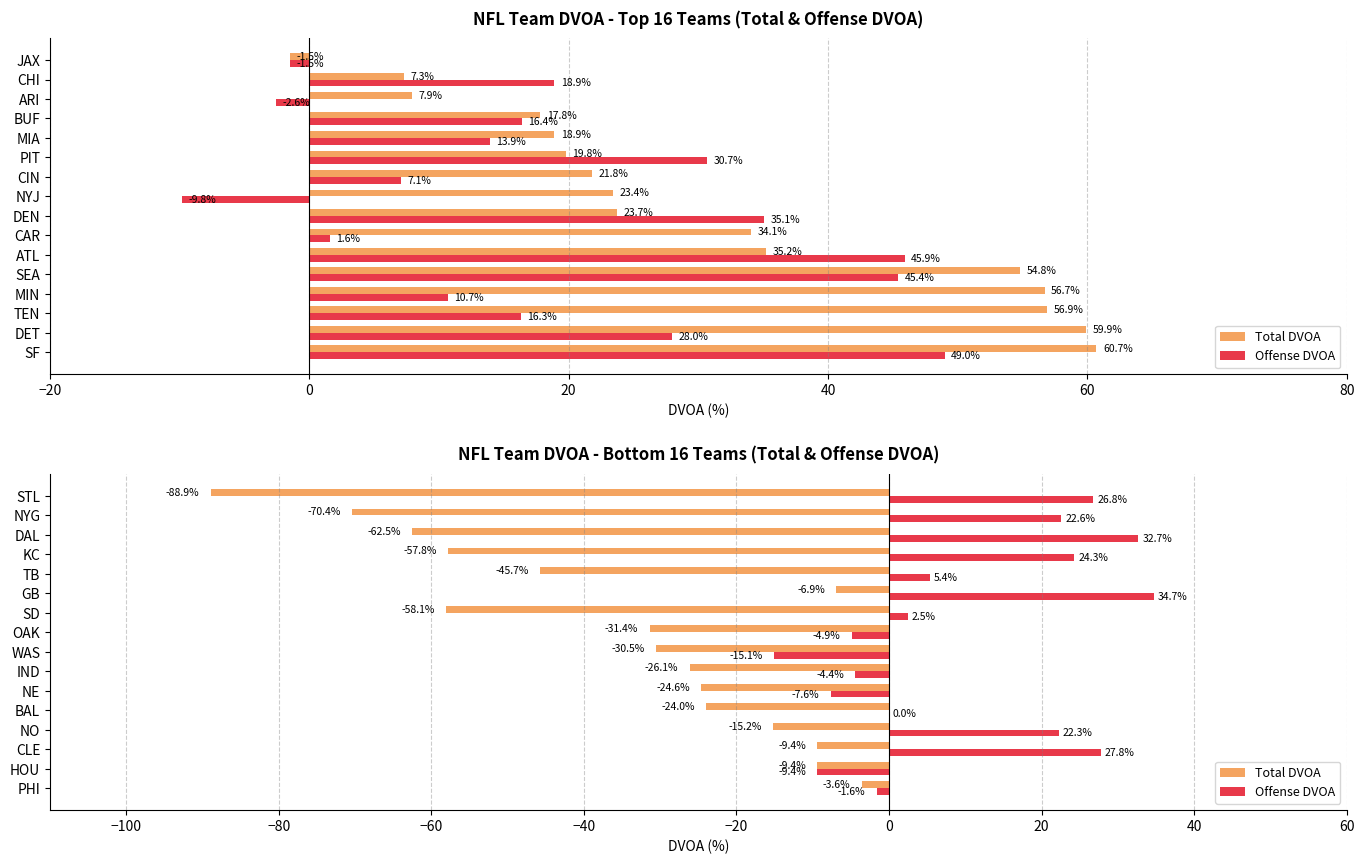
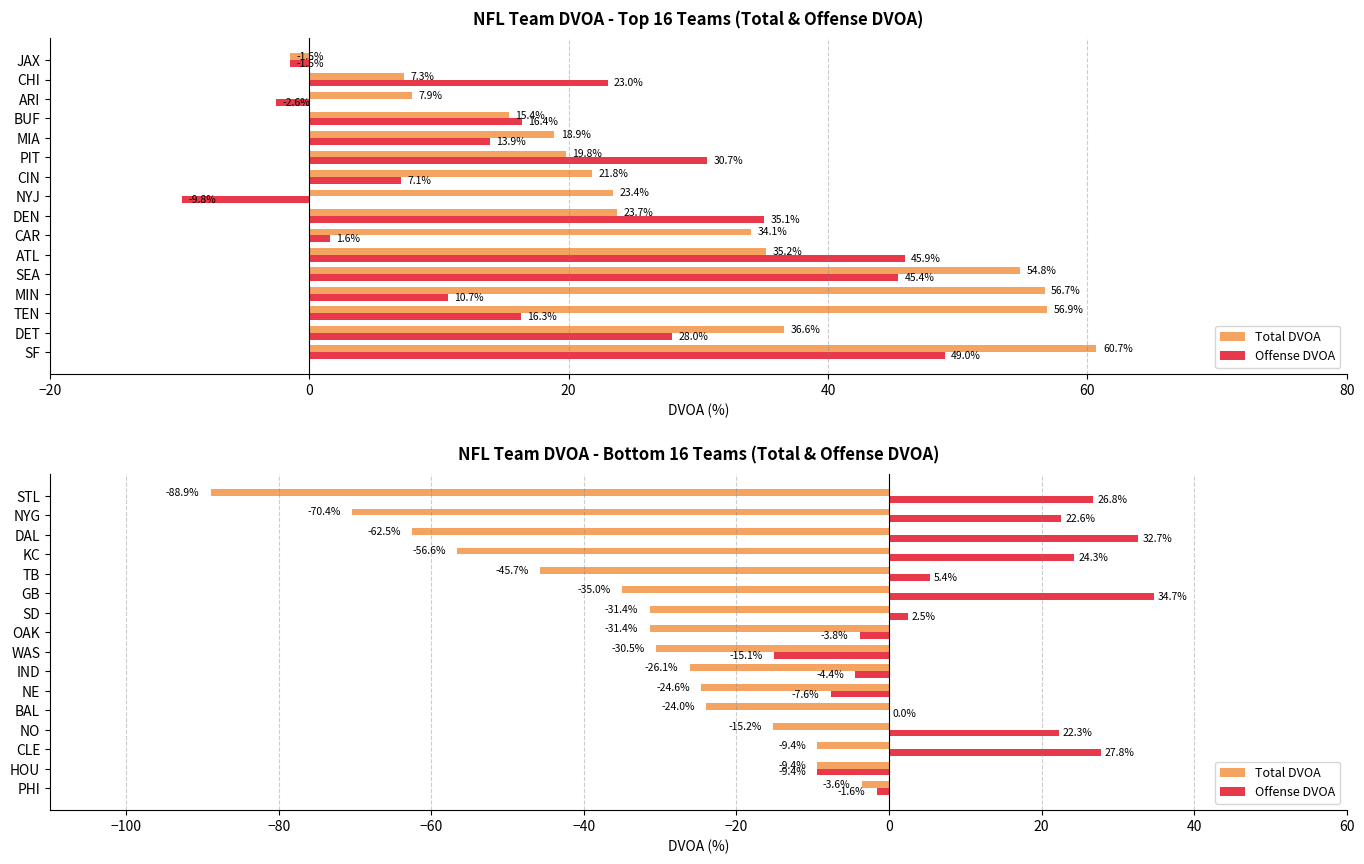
  {
    "NFL Team DVOA - Top 16 Teams (Total & Offense DVOA)": {
      "Total DVOA": {
        "CHI": "7.3%",
        "ARI": "7.9%",
-       "BUF": "17.8%",
+       "BUF": "15.4%",
        "MIA": "18.9%",
        "PIT": "19.8%",
        "CIN": "21.8%",
        "NYJ": "23.4%",
        "DEN": "23.7%",
        "CAR": "34.1%",
        "ATL": "35.2%",
        "SEA": "54.8%",
        "MIN": "56.7%",
        "TEN": "56.9%",
-       "DET": "59.9%",
+       "DET": "36.6%",
        "SF": "60.7%"
      },
      "Offense DVOA": {
-       "CHI": "18.9%",
+       "CHI": "23.0%",
        "ARI": "-2.6%",
        "BUF": "16.4%",
        "MIA": "13.9%",
        "PIT": "30.7%",
        "CIN": "7.1%",
        "NYJ": "-9.8%",
        "DEN": "35.1%",
        "CAR": "1.6%",
        "ATL": "45.9%",
        "SEA": "45.4%",
        "MIN": "10.7%",
        "TEN": "16.3%",
        "DET": "28.0%",
        "SF": "49.0%"
      }
    },
    "NFL Team DVOA - Bottom 16 Teams (Total & Offense DVOA)": {
      "Total DVOA": {
        "STL": "-88.9%",
        "NYG": "-70.4%",
        "DAL": "-62.5%",
-       "KC": "-57.8%",
+       "KC": "-56.6%",
        "TB": "-45.7%",
-       "GB": "-6.9%",
-       "SD": "-58.1%",
+       "GB": "-35.0%",
+       "SD": "-31.4%",
        "OAK": "-31.4%",
        "WAS": "-30.5%",
        "IND": "-26.1%",
        "NE": "-24.6%",
        "BAL": "-24.0%",
        "NO": "-15.2%",
        "CLE": "-9.4%",
        "PHI": "-3.6%"
      },
      "Offense DVOA": {
        "STL": "26.8%",
        "NYG": "22.6%",
        "DAL": "32.7%",
        "KC": "24.3%",
        "TB": "5.4%",
        "GB": "34.7%",
        "SD": "2.5%",
-       "OAK": "-4.9%",
+       "OAK": "-3.8%",
        "WAS": "-15.1%",
        "IND": "-4.4%",
        "NE": "-7.6%",
        "BAL": "0.0%",
        "NO": "22.3%",
        "CLE": "27.8%",
        "PHI": "-1.6%"
      }
    }
  }
